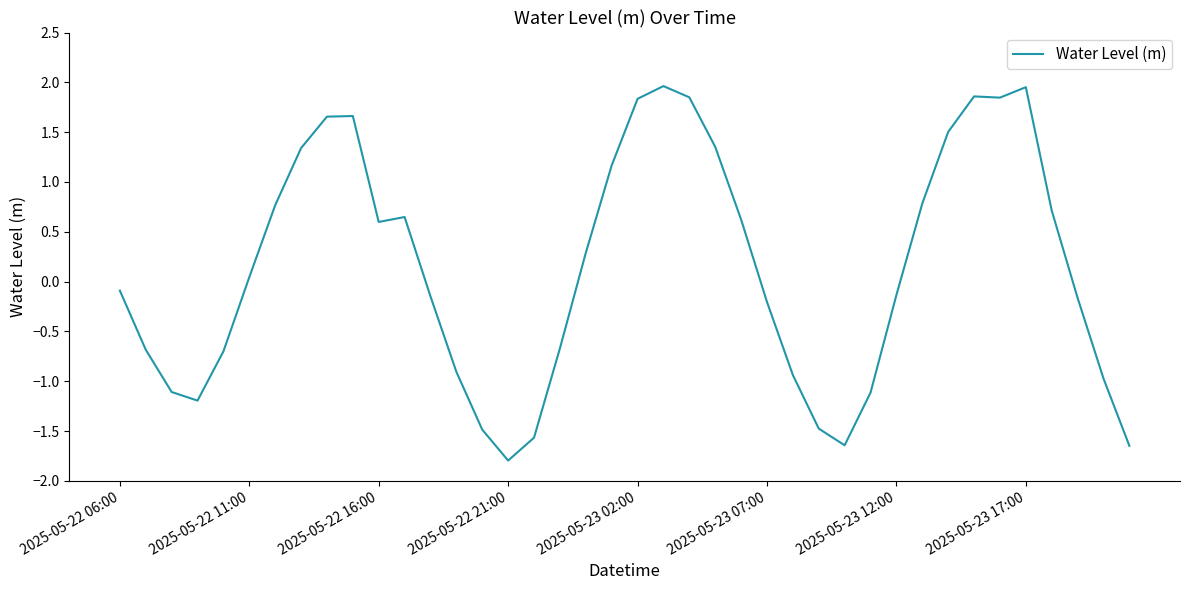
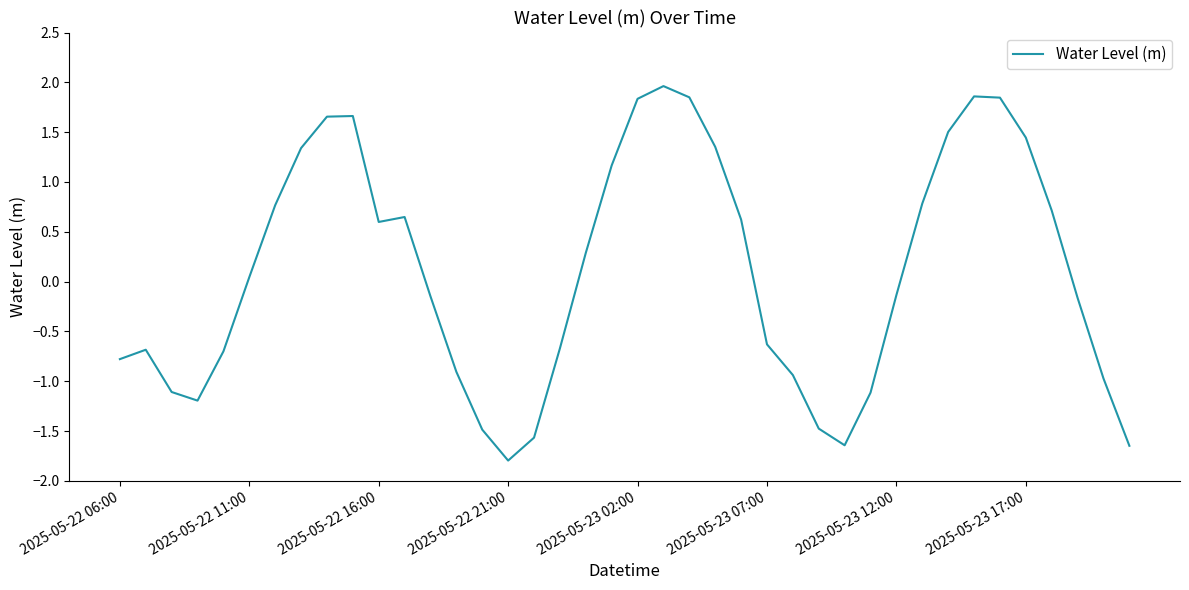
  {
-   "2025-05-22 06:00": -0.1,
+   "2025-05-22 06:00": -0.8,
    "2025-05-22 11:00": 0.0,
    "2025-05-22 16:00": 0.6,
    "2025-05-22 21:00": -1.8,
    "2025-05-23 02:00": 1.8,
-   "2025-05-23 07:00": -0.2,
+   "2025-05-23 07:00": -0.6,
    "2025-05-23 12:00": -0.1,
-   "2025-05-23 17:00": 2.0
+   "2025-05-23 17:00": 1.4
  }
